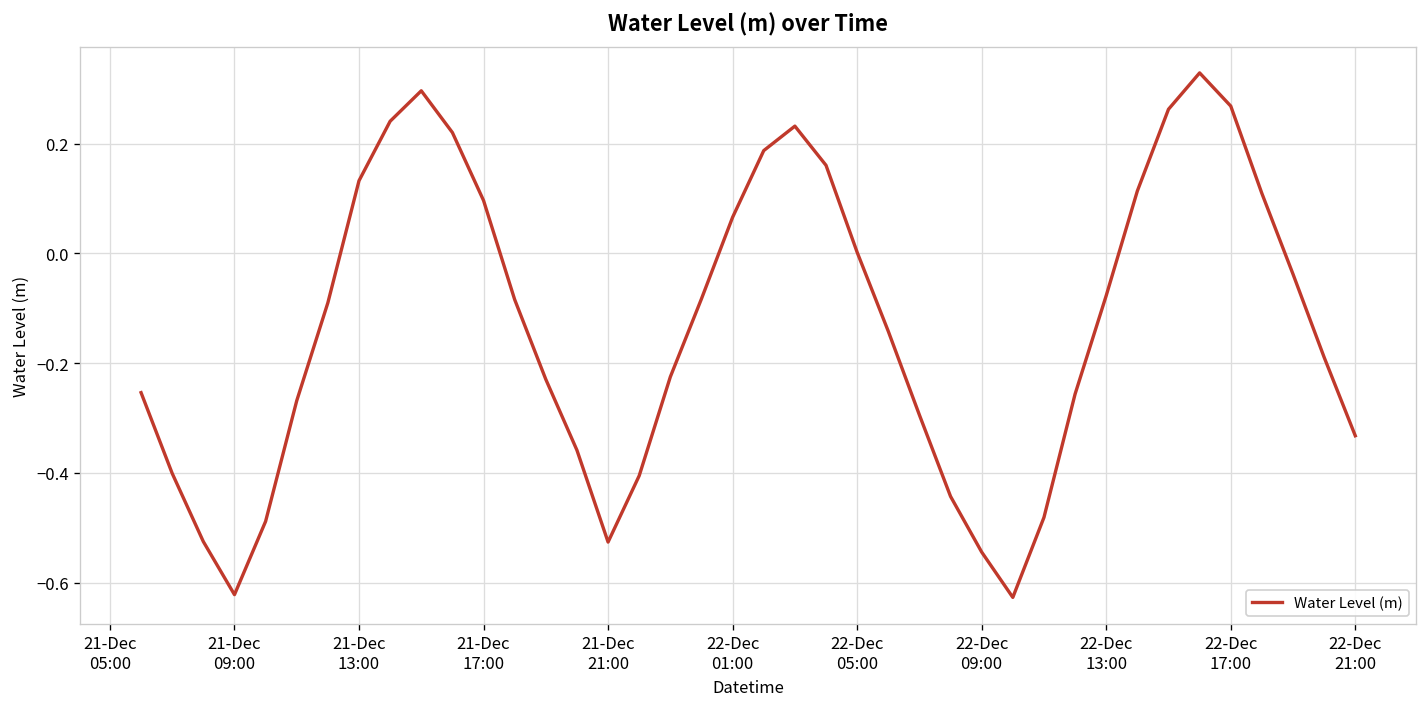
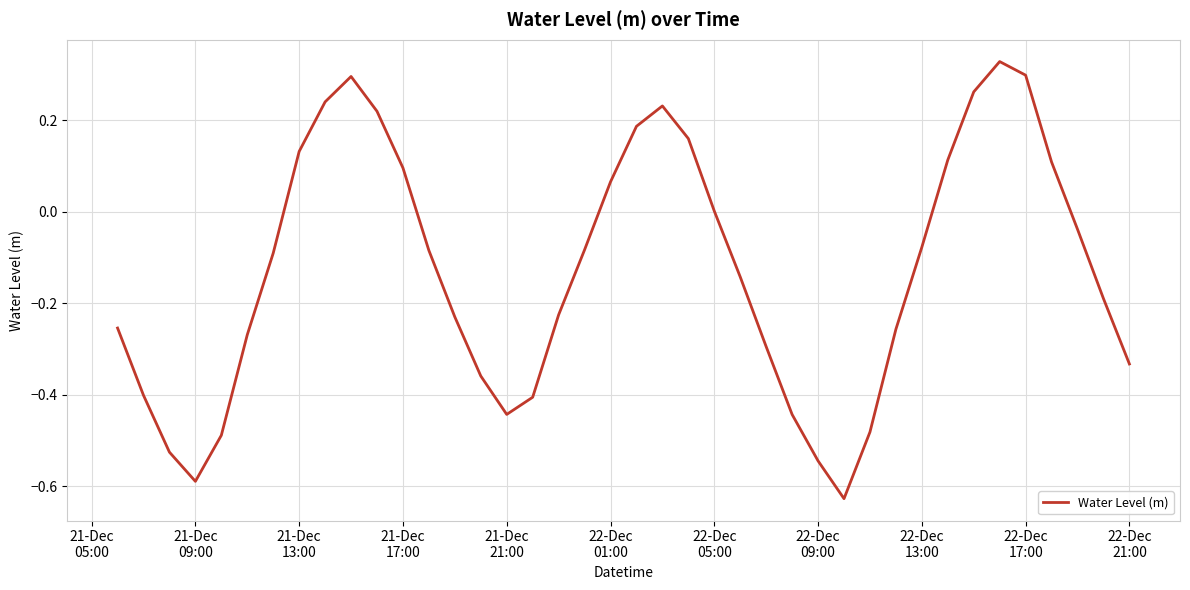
  {
-   "21-Dec 09:00": -0.62,
+   "21-Dec 09:00": -0.59,
    "21-Dec 13:00": 0.13,
    "21-Dec 17:00": 0.10,
-   "21-Dec 21:00": -0.53,
+   "21-Dec 21:00": -0.44,
    "22-Dec 01:00": 0.07,
    "22-Dec 05:00": 0.00,
    "22-Dec 09:00": -0.54,
    "22-Dec 13:00": -0.08,
-   "22-Dec 17:00": 0.27,
+   "22-Dec 17:00": 0.30,
    "22-Dec 21:00": -0.33
  }
